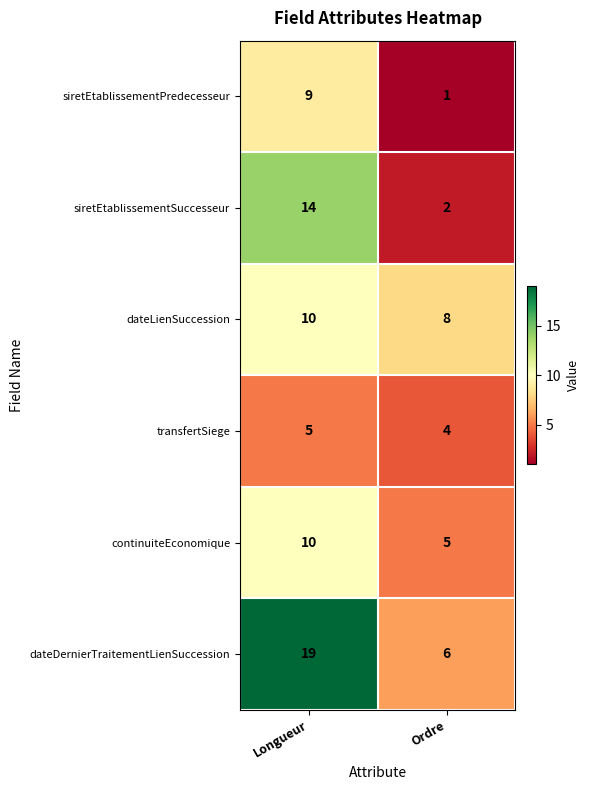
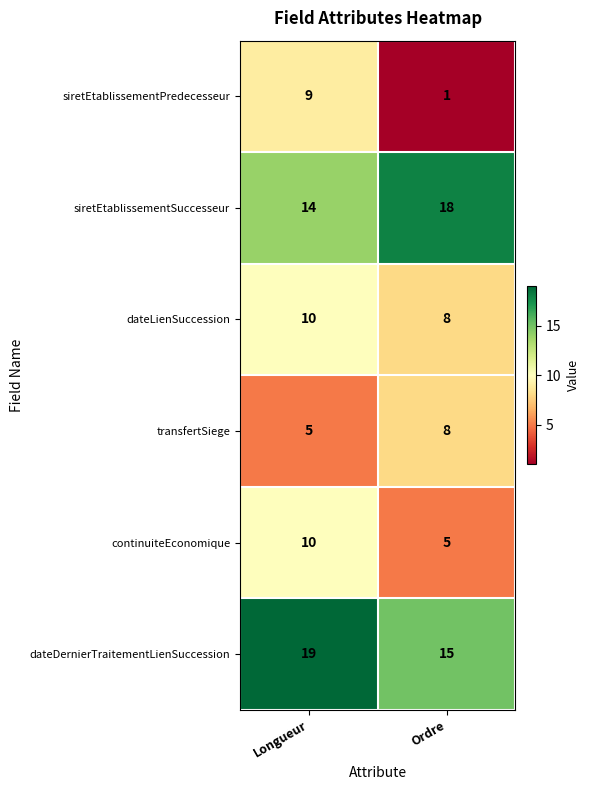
  {
    "siretEtablissementPredecesseur": {
      "Longueur": 9,
      "Ordre": 1
    },
    "siretEtablissementSuccesseur": {
      "Longueur": 14,
-     "Ordre": 2
+     "Ordre": 18
    },
    "dateLienSuccession": {
      "Longueur": 10,
      "Ordre": 8
    },
    "transfertSiege": {
      "Longueur": 5,
-     "Ordre": 4
+     "Ordre": 8
    },
    "continuiteEconomique": {
      "Longueur": 10,
      "Ordre": 5
    },
    "dateDernierTraitementLienSuccession": {
      "Longueur": 19,
-     "Ordre": 6
+     "Ordre": 15
    }
  }
